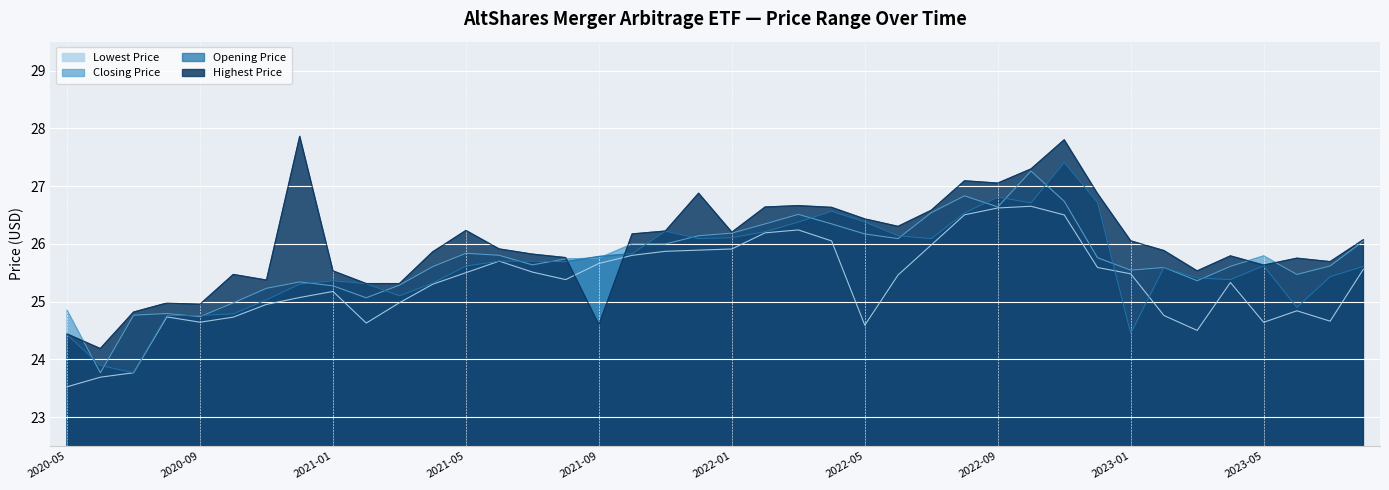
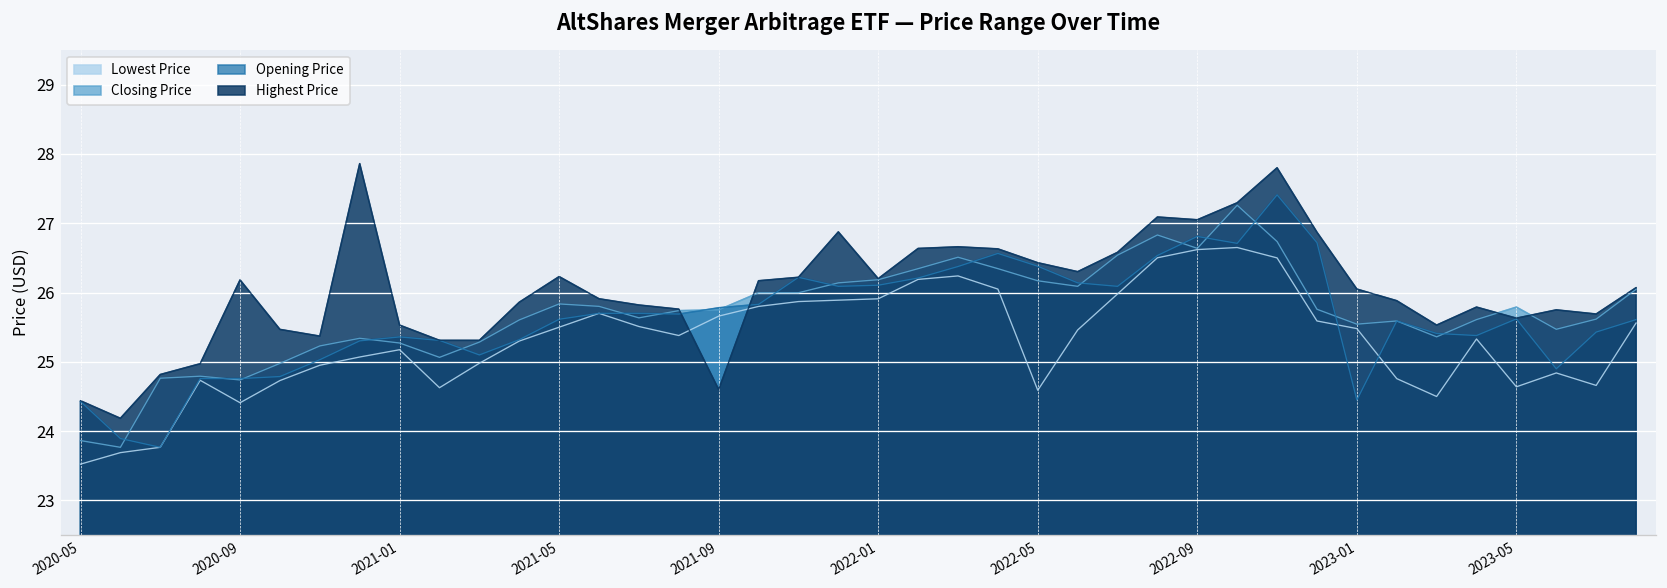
  {
    "Lowest Price": {
      "2020-05": 23.5,
-     "2020-09": 24.6,
+     "2020-09": 24.4,
      "2021-01": 25.2,
      "2021-05": 25.5,
      "2021-09": 25.7,
      "2022-01": 25.9,
      "2022-05": 24.6,
      "2023-01": 25.5,
      "2023-05": 24.6
    },
    "Closing Price": {
-     "2020-05": 24.8,
+     "2020-05": 23.9,
      "2021-01": 25.3,
      "2021-05": 25.8,
      "2022-05": 26.2,
      "2023-01": 25.5,
      "2023-05": 25.8
    },
    "Opening Price": {
      "2021-01": 25.4,
      "2021-05": 25.6,
      "2022-01": 26.1,
      "2022-05": 26.4,
      "2022-09": 26.8,
      "2023-01": 24.5
    },
    "Highest Price": {
-     "2020-09": 25.0,
+     "2020-09": 26.2,
      "2021-01": 25.5,
      "2021-05": 26.2,
      "2021-09": 24.6,
      "2022-05": 26.4,
      "2022-09": 27.1,
      "2023-01": 26.1
    }
  }
